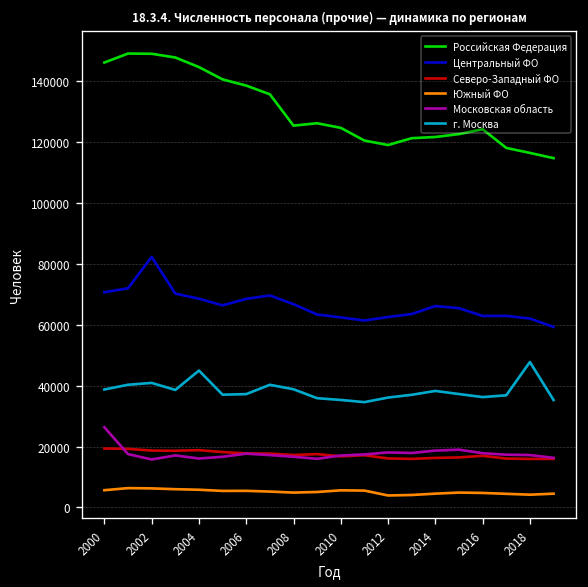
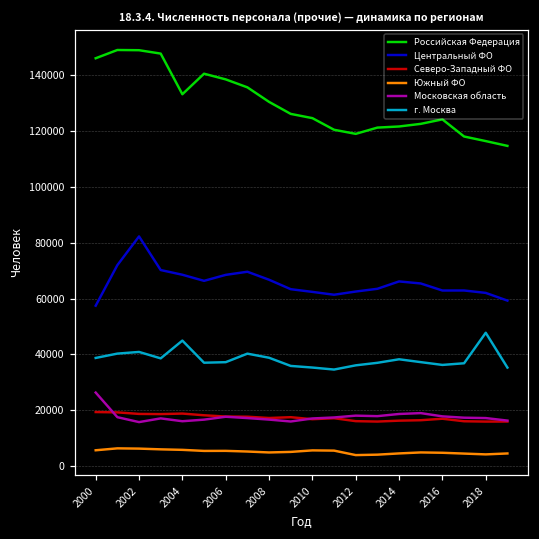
  {
    "Российская Федерация": {
      "2000": 146000,
      "2002": 149000,
-     "2004": 145000,
+     "2004": 133000,
      "2006": 139000,
-     "2008": 125000,
+     "2008": 130000,
      "2010": 125000,
      "2012": 119000,
      "2014": 122000,
      "2018": 116000
    },
    "Центральный ФО": {
-     "2000": 71000,
+     "2000": 57000,
      "2002": 82000,
      "2004": 69000,
      "2006": 68000,
      "2008": 67000,
      "2010": 62000,
      "2012": 63000,
      "2014": 66000,
      "2016": 63000,
      "2018": 62000
    },
    "Северо-Западный ФО": {
      "2000": 19000,
      "2002": 19000,
      "2004": 19000,
      "2012": 16000,
      "2014": 16000,
      "2018": 16000
    },
    "Южный ФО": {
      "2000": 6000,
      "2002": 6000,
      "2004": 6000,
      "2006": 5000,
      "2008": 5000,
      "2010": 6000,
      "2012": 4000,
      "2014": 5000,
      "2016": 5000,
      "2018": 4000
    },
    "Московская область": {
      "2000": 26000,
      "2002": 16000,
      "2004": 16000,
      "2012": 18000,
      "2014": 19000,
      "2018": 17000
    },
    "г. Москва": {
      "2000": 39000,
      "2002": 41000,
      "2004": 45000,
      "2006": 37000,
      "2008": 39000,
      "2010": 35000,
      "2012": 36000,
      "2014": 38000,
      "2016": 36000,
      "2018": 48000
    }
  }
